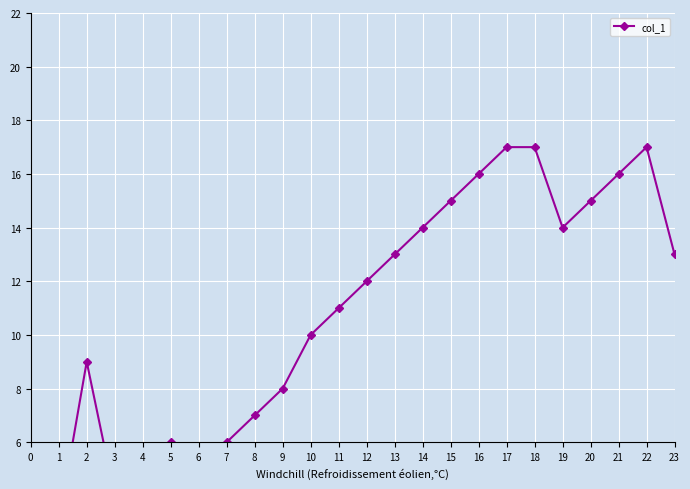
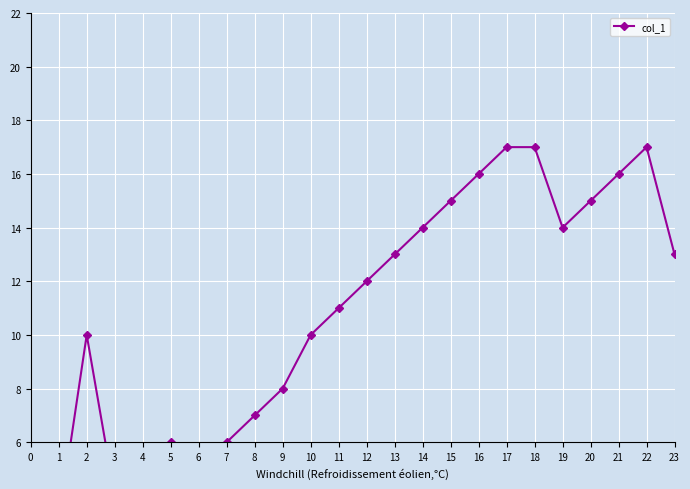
  {
-   "2": 9,
+   "2": 10,
    "5": 6,
    "7": 6,
    "8": 7,
    "9": 8,
    "10": 10,
    "11": 11,
    "12": 12,
    "13": 13,
    "14": 14,
    "15": 15,
    "16": 16,
    "17": 17,
    "18": 17,
    "19": 14,
    "20": 15,
    "21": 16,
    "22": 17,
    "23": 13
  }
